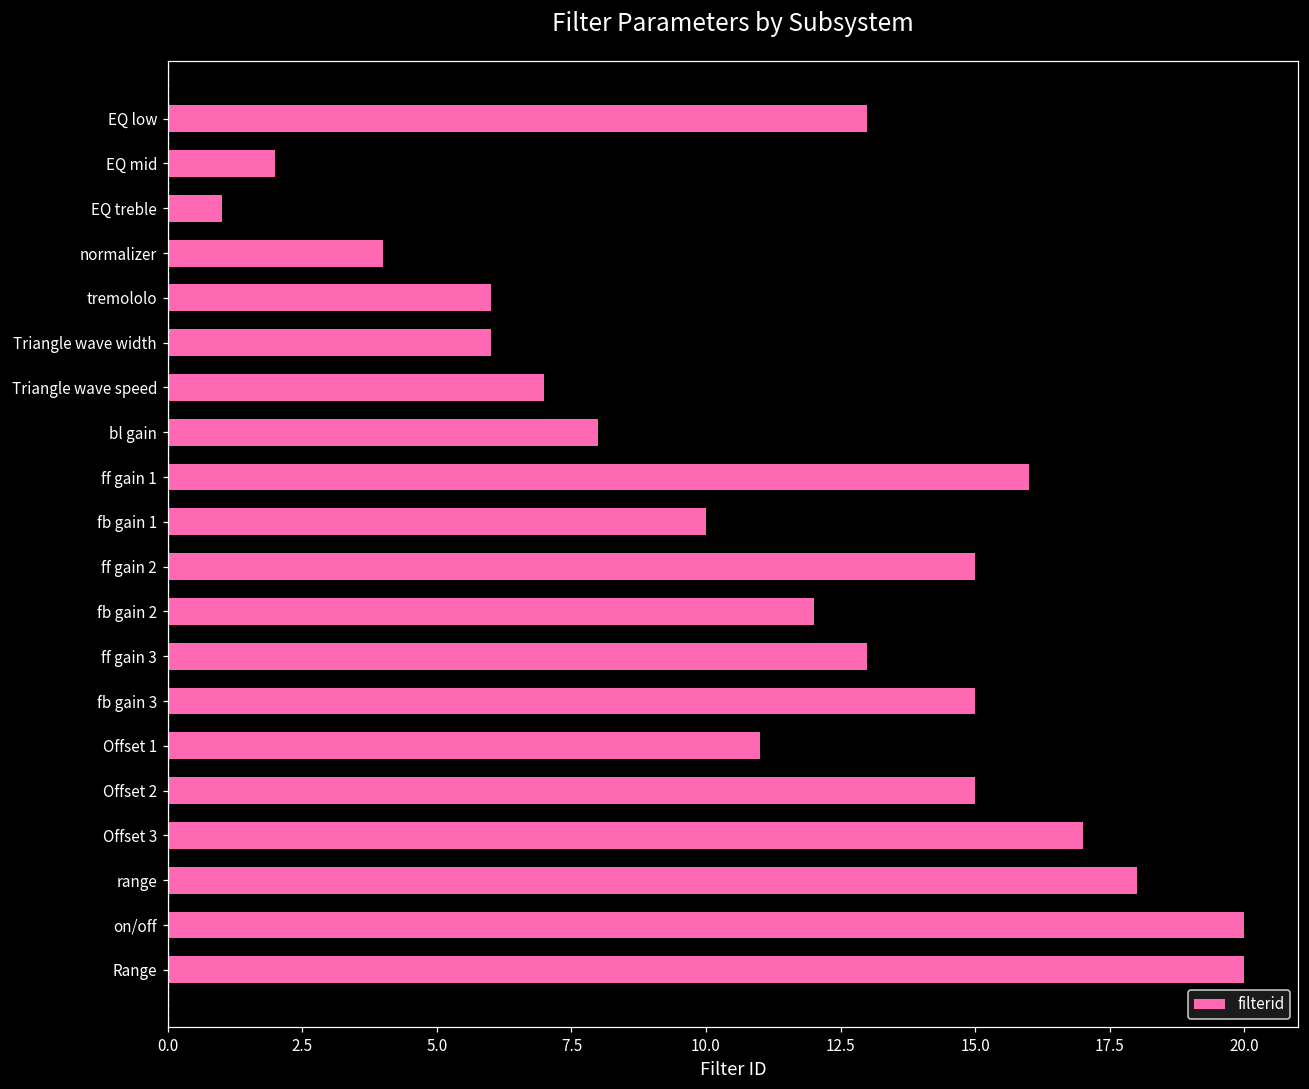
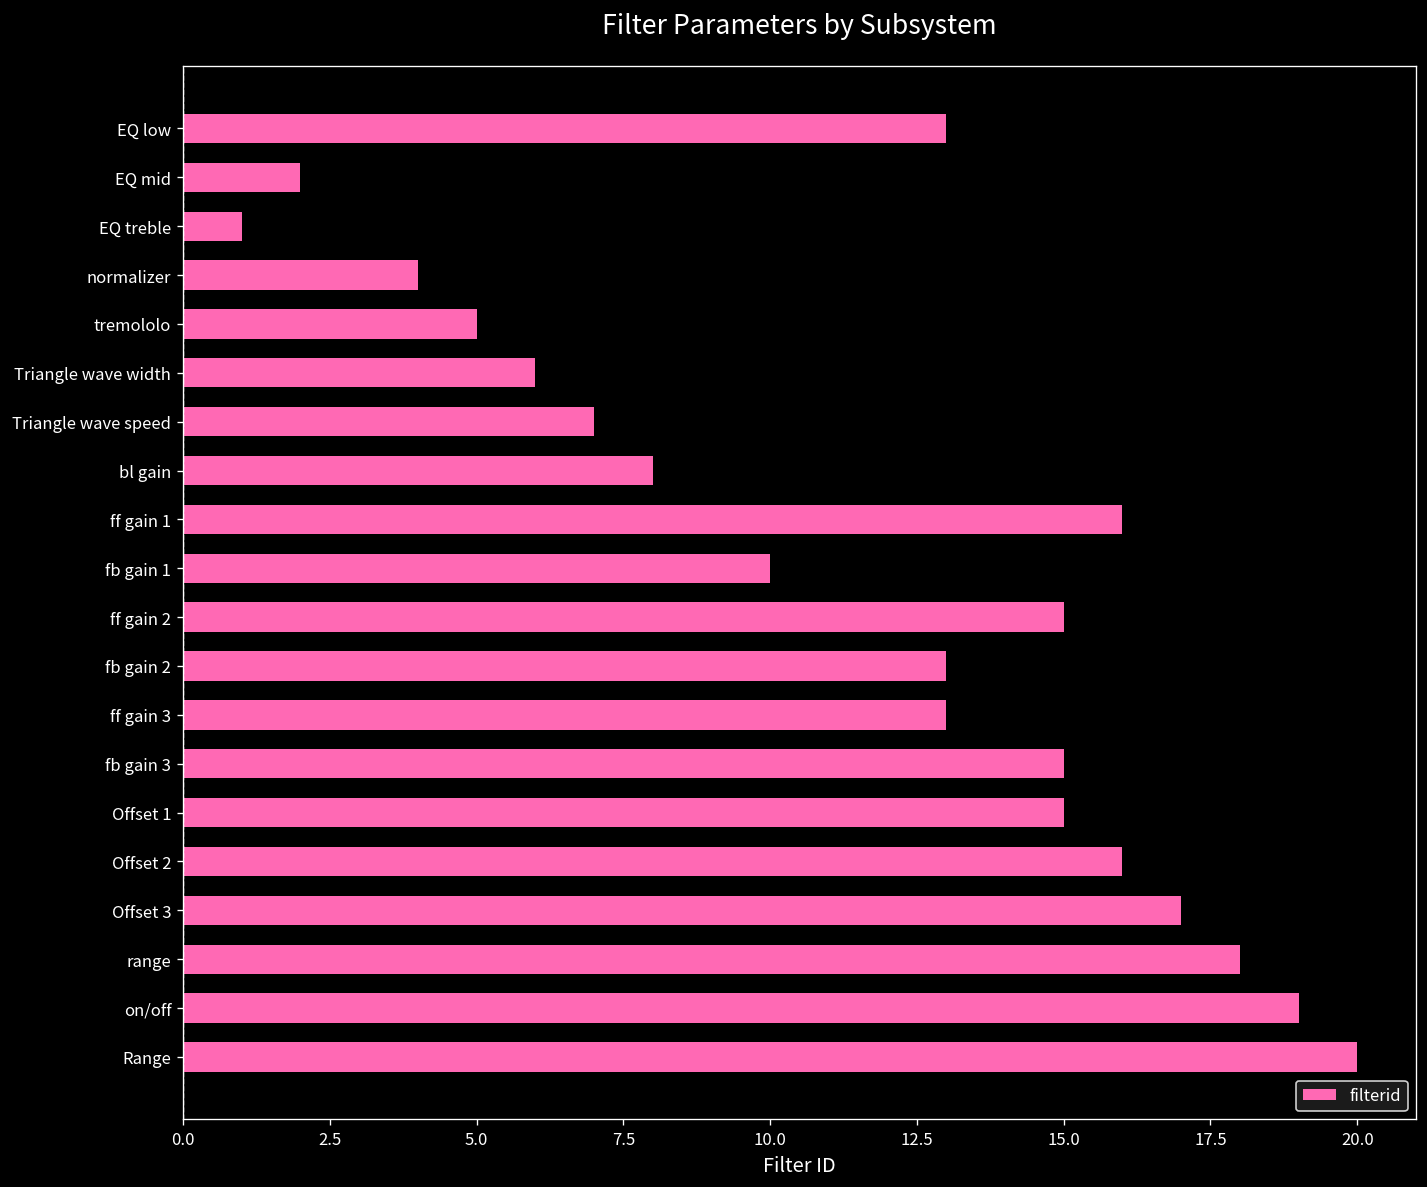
  {
    "EQ low": 13,
    "EQ mid": 2,
    "EQ treble": 1,
    "normalizer": 4,
-   "tremololo": 6,
+   "tremololo": 5,
    "Triangle wave width": 6,
    "Triangle wave speed": 7,
    "bl gain": 8,
    "ff gain 1": 16,
    "fb gain 1": 10,
    "ff gain 2": 15,
-   "fb gain 2": 12,
+   "fb gain 2": 13,
    "ff gain 3": 13,
    "fb gain 3": 15,
-   "Offset 1": 11,
-   "Offset 2": 15,
+   "Offset 1": 15,
+   "Offset 2": 16,
    "Offset 3": 17,
    "range": 18,
-   "on/off": 20,
+   "on/off": 19,
    "Range": 20
  }
